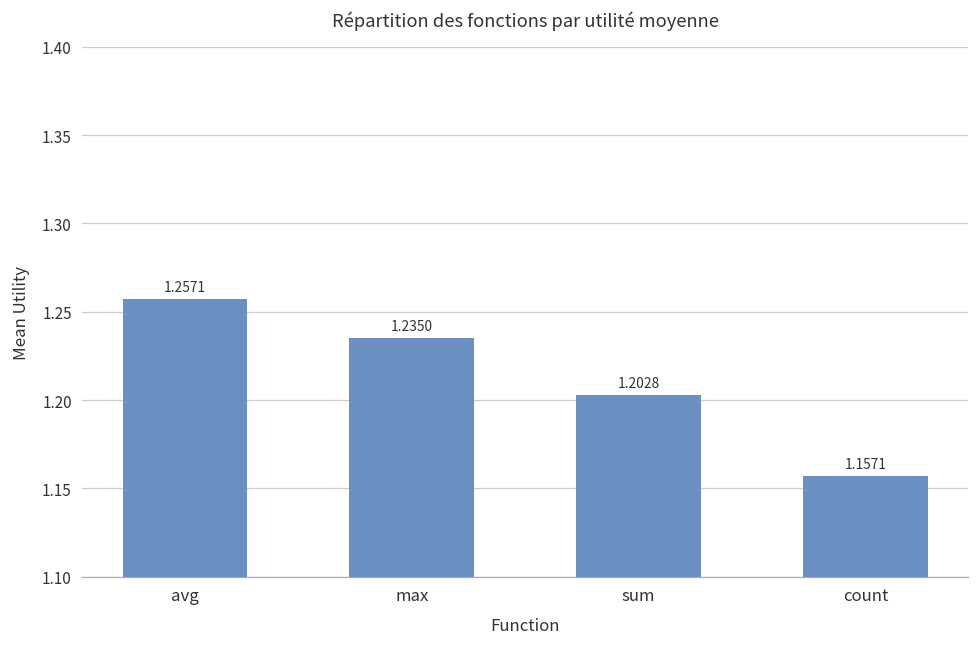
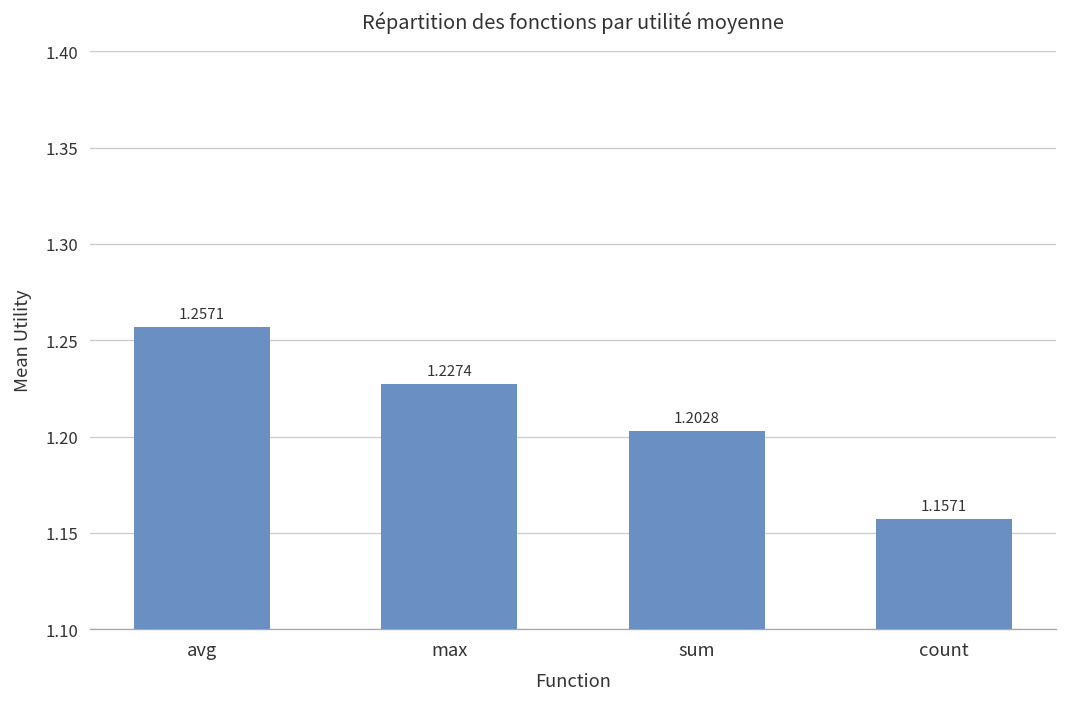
  {
    "avg": 1.2571,
-   "max": 1.2350,
+   "max": 1.2274,
    "sum": 1.2028,
    "count": 1.1571
  }
